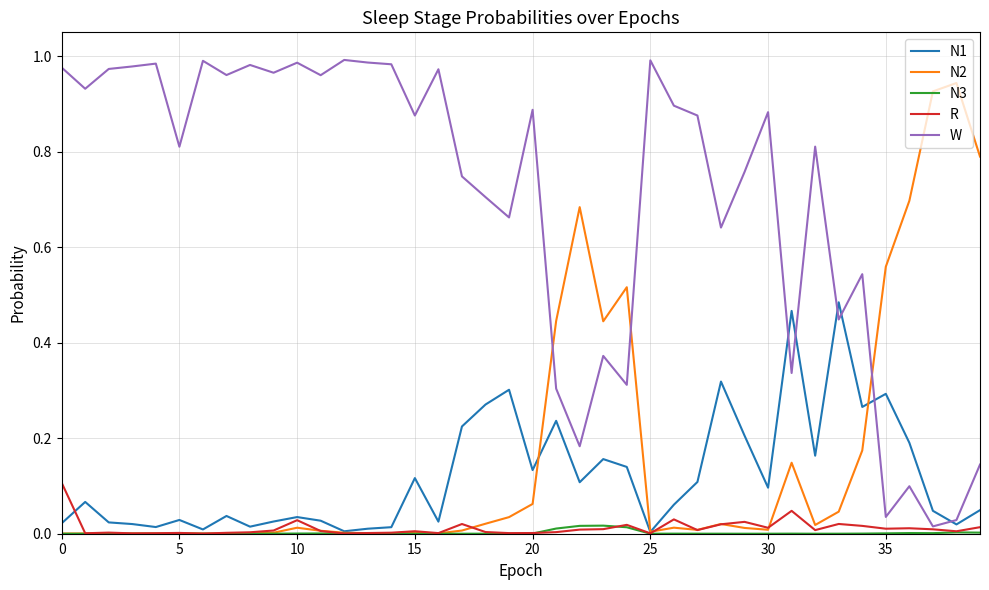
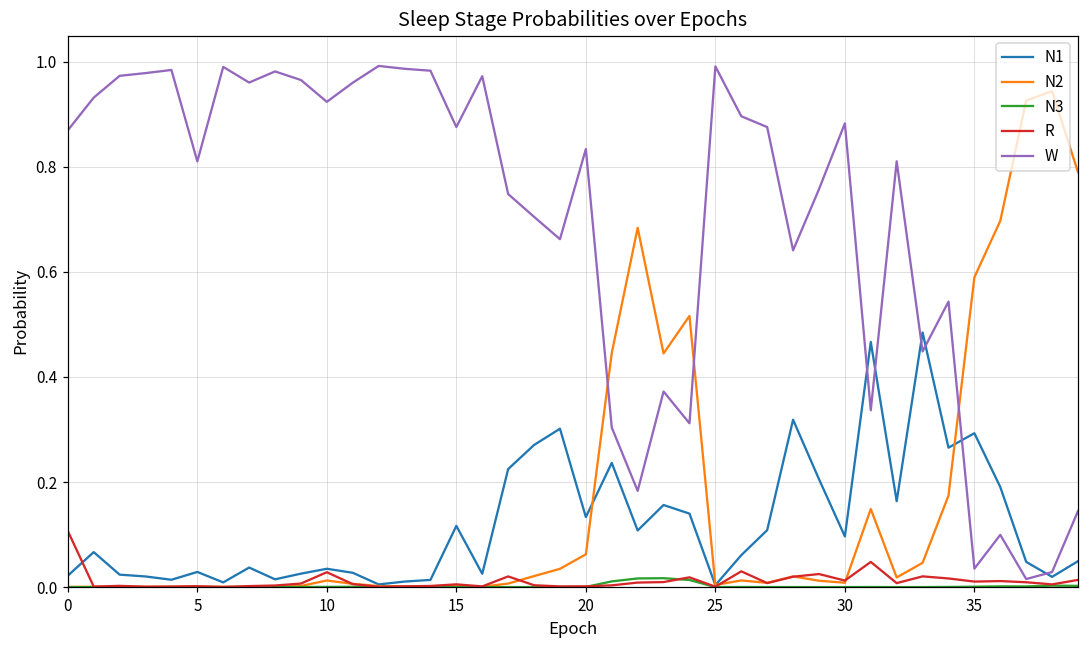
  {
    "N1": {
      "0": 0.02,
      "5": 0.03,
      "10": 0.03,
      "15": 0.12,
      "20": 0.13,
      "30": 0.10,
      "35": 0.29
    },
    "N2": {
      "10": 0.01,
      "20": 0.06,
-     "35": 0.56
+     "35": 0.59
    },
    "N3": {
      "10": 0.00,
      "30": 0.00,
      "35": 0.00
    },
    "R": {
      "0": 0.11,
      "10": 0.03,
      "35": 0.01
    },
    "W": {
-     "0": 0.98,
+     "0": 0.87,
      "5": 0.81,
-     "10": 0.99,
+     "10": 0.92,
      "15": 0.88,
-     "20": 0.89,
+     "20": 0.83,
      "25": 0.99,
      "30": 0.88,
      "35": 0.04
    }
  }
